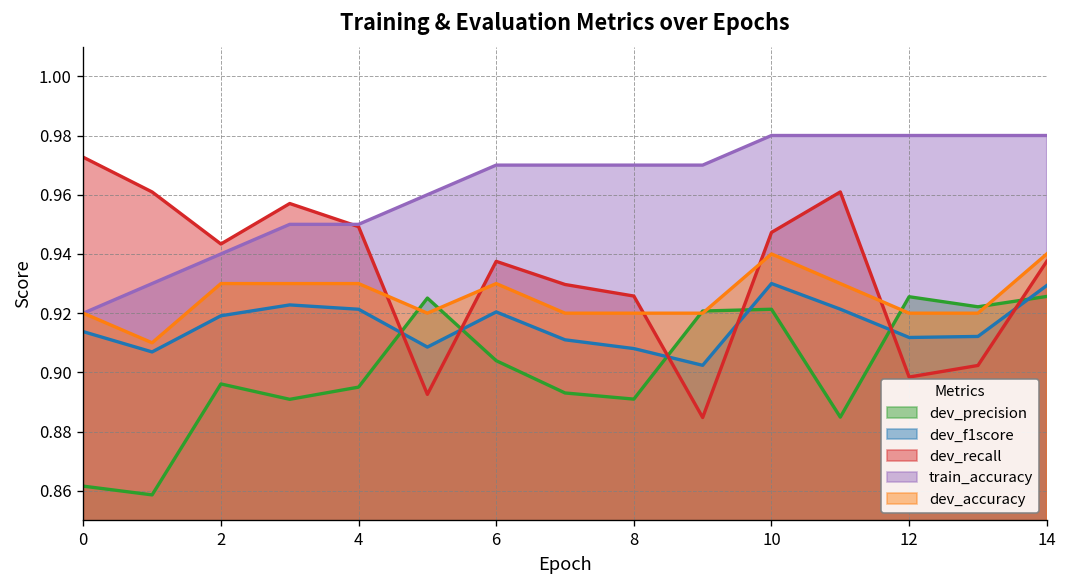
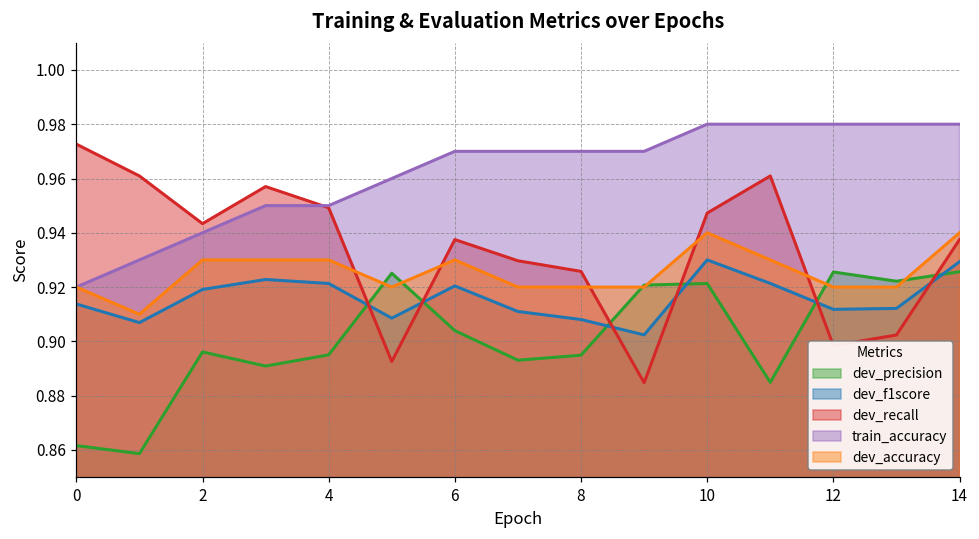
  {
    "dev_precision": {
      "0": 0.862,
      "2": 0.896,
      "4": 0.895,
      "6": 0.904,
-     "8": 0.891,
+     "8": 0.895,
      "10": 0.921,
      "12": 0.926,
      "14": 0.926
    },
    "dev_f1score": {
      "0": 0.914,
      "2": 0.919,
      "4": 0.921,
      "6": 0.920,
      "8": 0.908,
      "10": 0.930,
      "12": 0.912,
      "14": 0.929
    },
    "dev_recall": {
      "0": 0.973,
      "2": 0.943,
      "6": 0.938,
      "8": 0.926,
      "10": 0.947,
      "14": 0.938
    },
    "train_accuracy": {
      "2": 0.940,
      "6": 0.970,
      "8": 0.970,
      "10": 0.980,
      "12": 0.980,
      "14": 0.980
    },
    "dev_accuracy": {
      "2": 0.930,
      "4": 0.930,
      "6": 0.930,
      "8": 0.920,
      "10": 0.940,
      "12": 0.920,
      "14": 0.940
    }
  }
